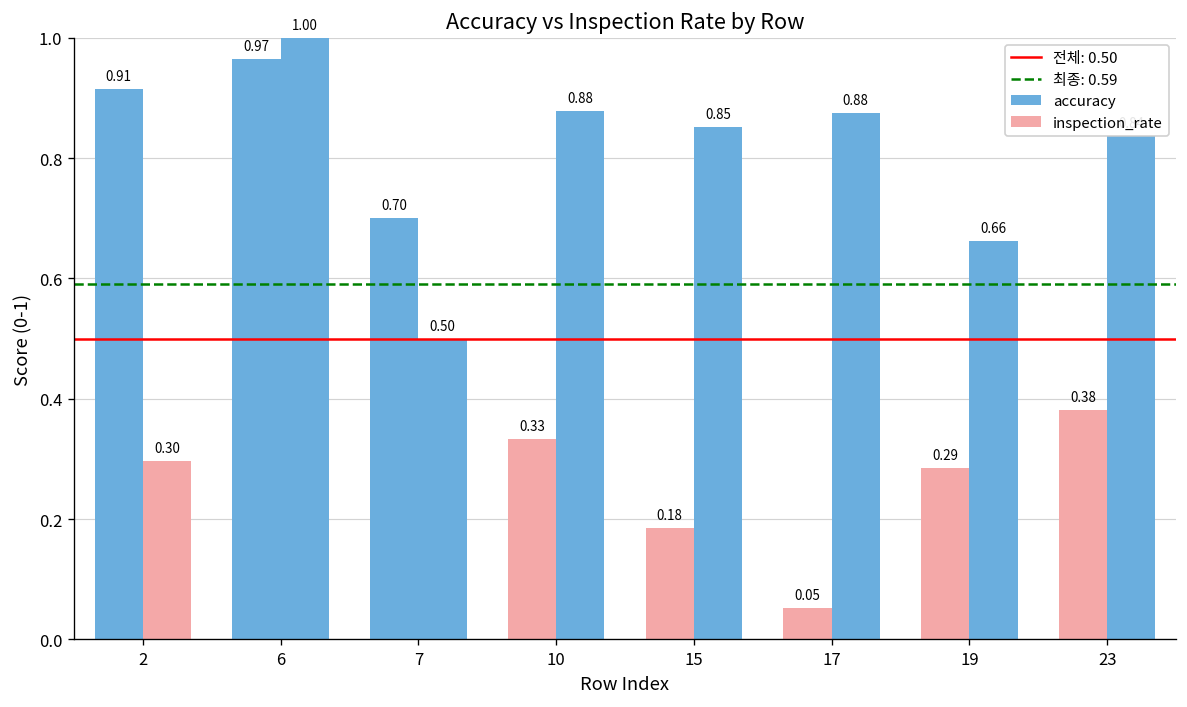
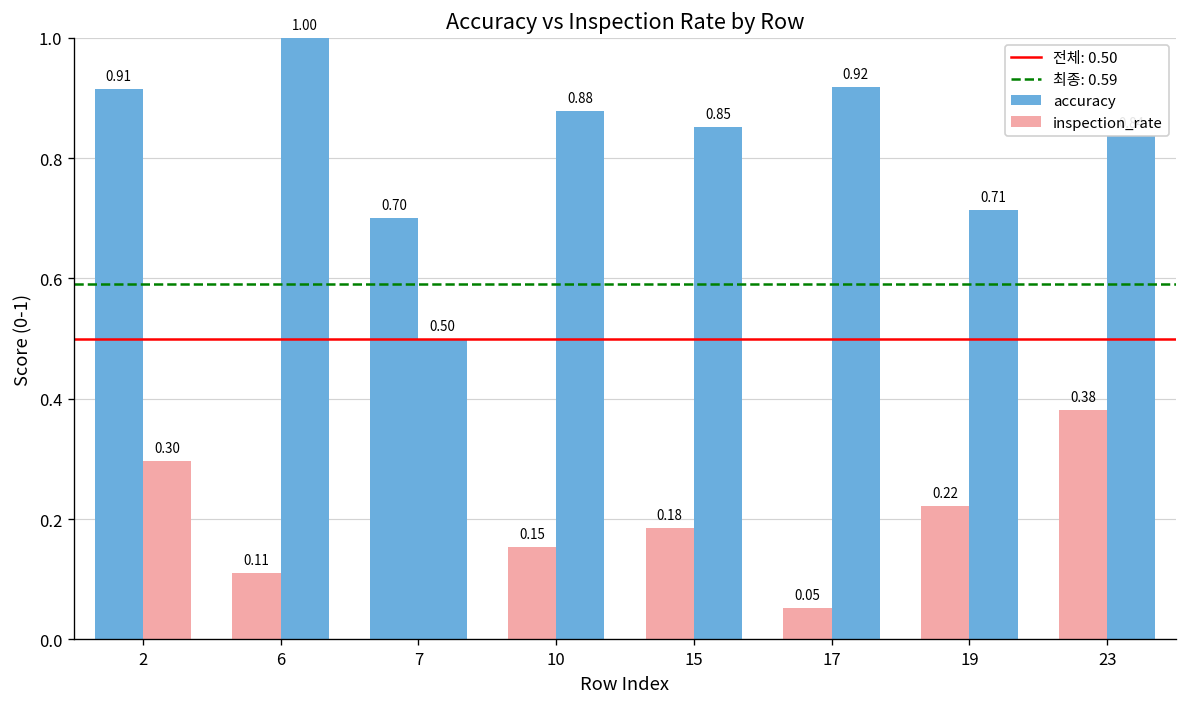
  {
    "accuracy": {
      "2": 0.91,
-     "6": 0.97,
+     "6": 0.11,
      "7": 0.70,
-     "10": 0.33,
+     "10": 0.15,
      "15": 0.18,
      "17": 0.05,
-     "19": 0.29,
+     "19": 0.22,
      "23": 0.38
    },
    "inspection_rate": {
      "2": 0.30,
      "6": 1.00,
      "7": 0.50,
      "10": 0.88,
      "15": 0.85,
-     "17": 0.88,
-     "19": 0.66
+     "17": 0.92,
+     "19": 0.71
    }
  }
